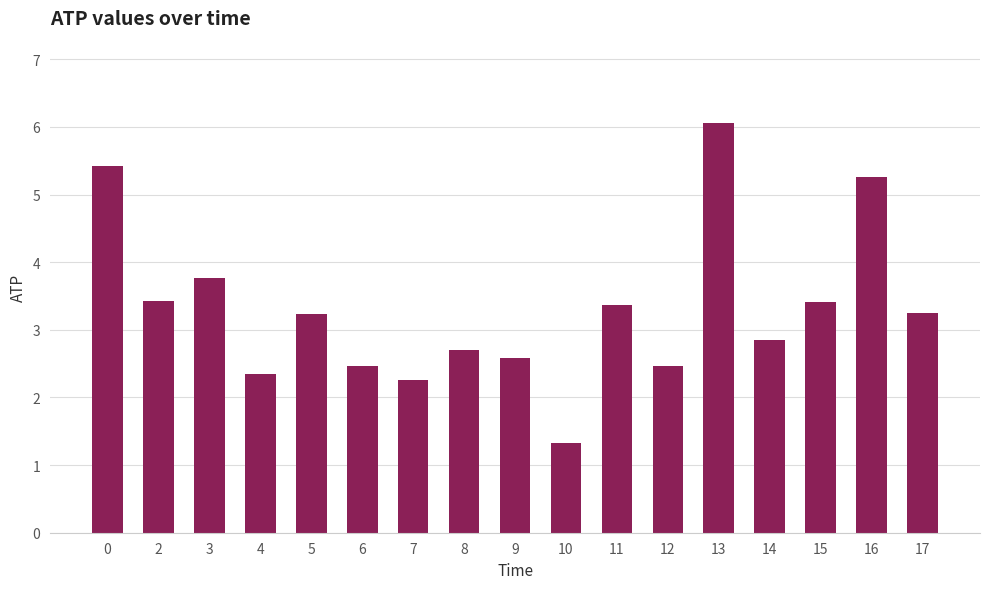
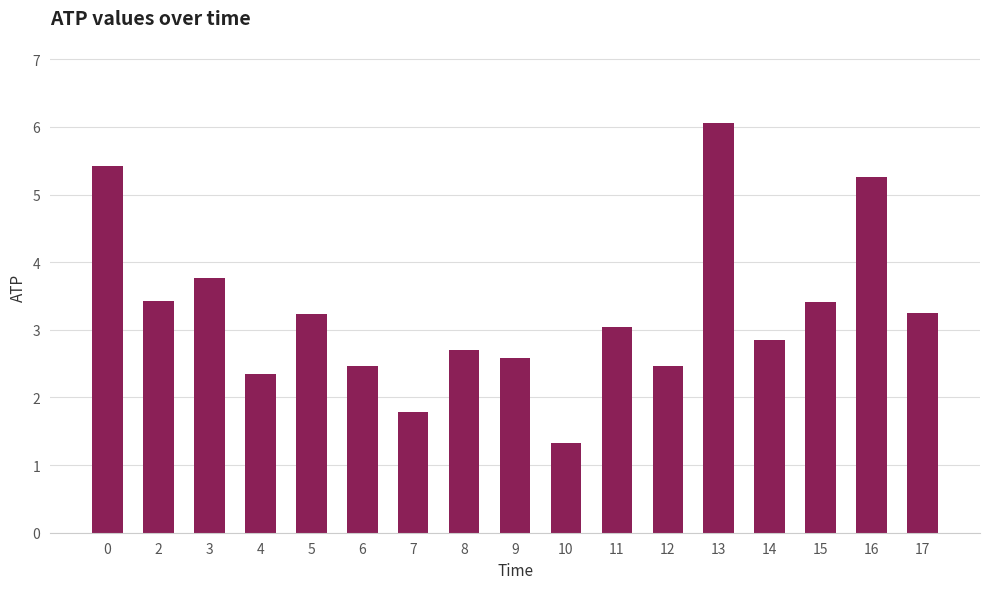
  {
    "0": 5.4,
    "2": 3.4,
    "3": 3.8,
    "4": 2.3,
    "5": 3.2,
    "6": 2.5,
-   "7": 2.3,
+   "7": 1.8,
    "8": 2.7,
    "9": 2.6,
    "10": 1.3,
-   "11": 3.4,
+   "11": 3.0,
    "12": 2.5,
    "13": 6.1,
    "14": 2.8,
    "15": 3.4,
    "16": 5.3,
    "17": 3.2
  }
